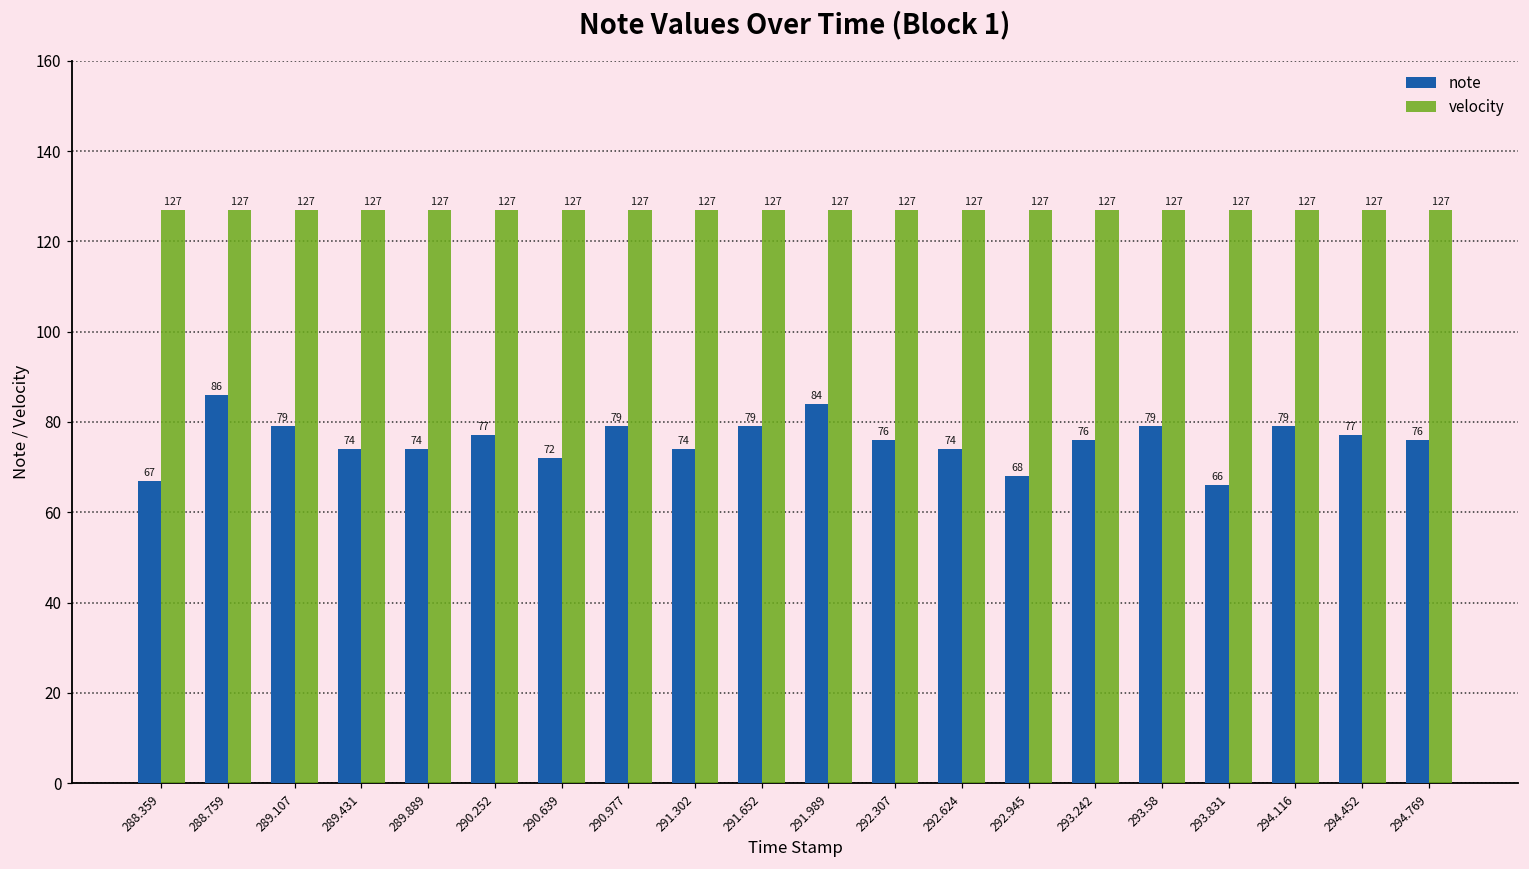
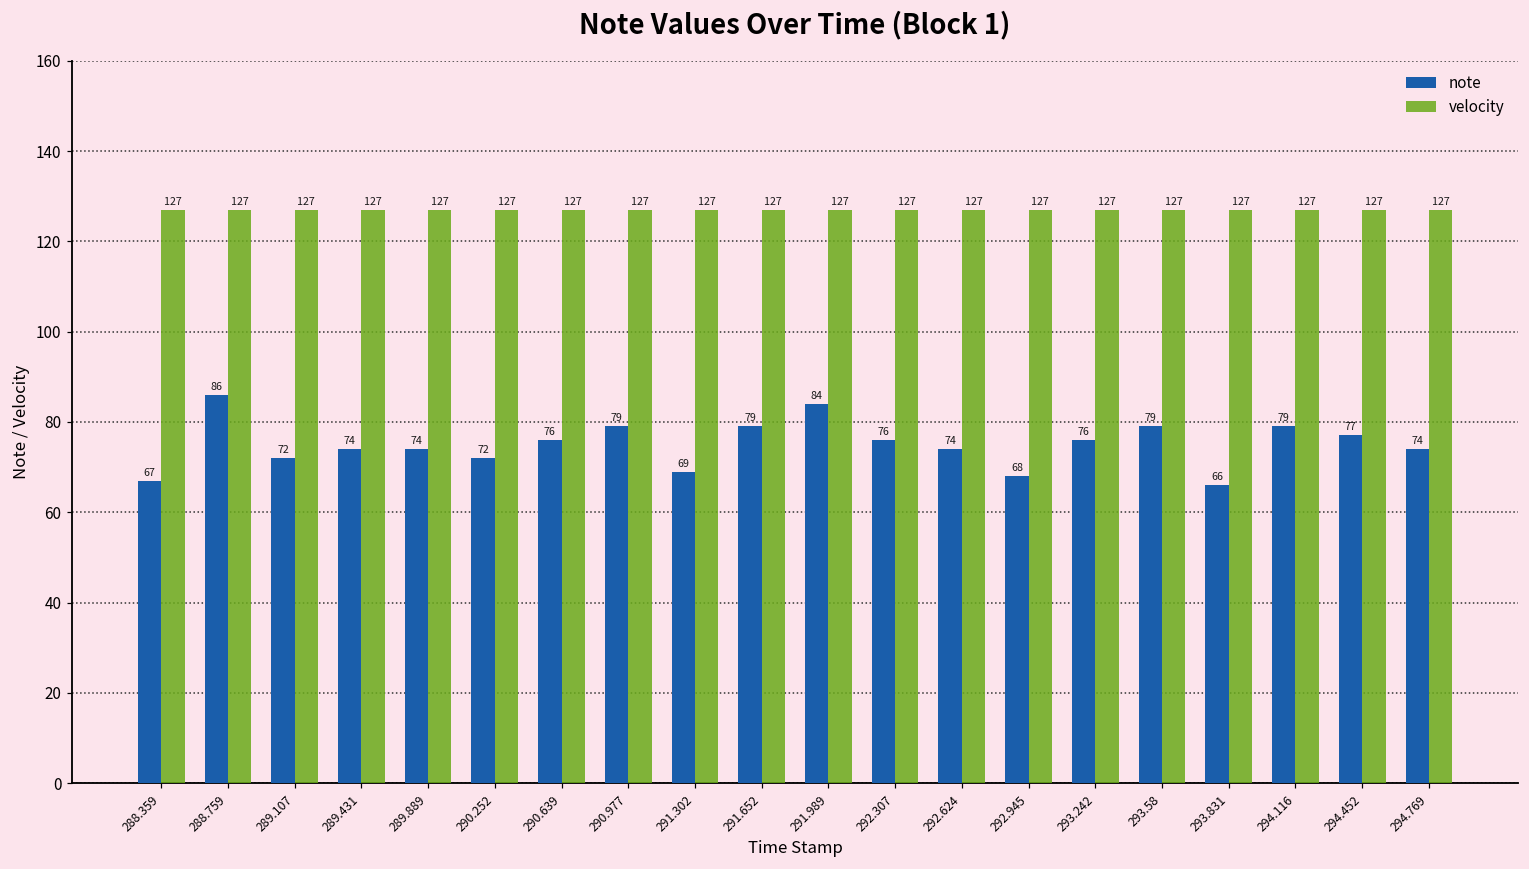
  {
    "note": {
      "288.359": 67,
      "288.759": 86,
-     "289.107": 79,
+     "289.107": 72,
      "289.431": 74,
      "289.889": 74,
-     "290.252": 77,
-     "290.639": 72,
+     "290.252": 72,
+     "290.639": 76,
      "290.977": 79,
-     "291.302": 74,
+     "291.302": 69,
      "291.652": 79,
      "291.989": 84,
      "292.307": 76,
      "292.624": 74,
      "292.945": 68,
      "293.242": 76,
      "293.58": 79,
      "293.831": 66,
      "294.116": 79,
      "294.452": 77,
-     "294.769": 76
+     "294.769": 74
    },
    "velocity": {
      "288.359": 127,
      "288.759": 127,
      "289.107": 127,
      "289.431": 127,
      "289.889": 127,
      "290.252": 127,
      "290.639": 127,
      "290.977": 127,
      "291.302": 127,
      "291.652": 127,
      "291.989": 127,
      "292.307": 127,
      "292.624": 127,
      "292.945": 127,
      "293.242": 127,
      "293.58": 127,
      "293.831": 127,
      "294.116": 127,
      "294.452": 127,
      "294.769": 127
    }
  }
